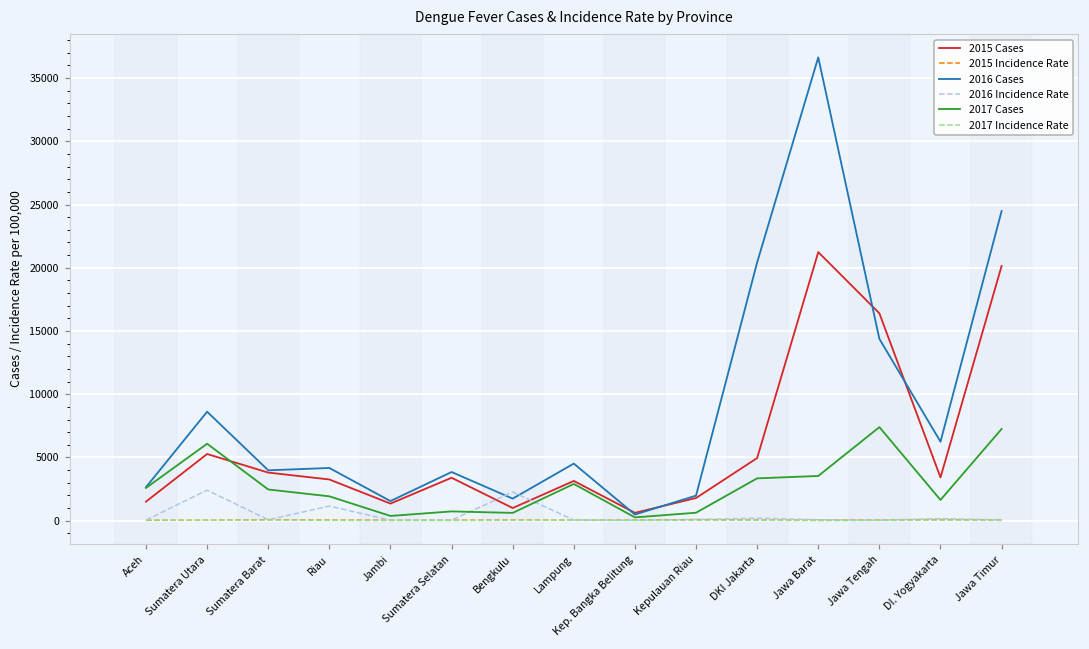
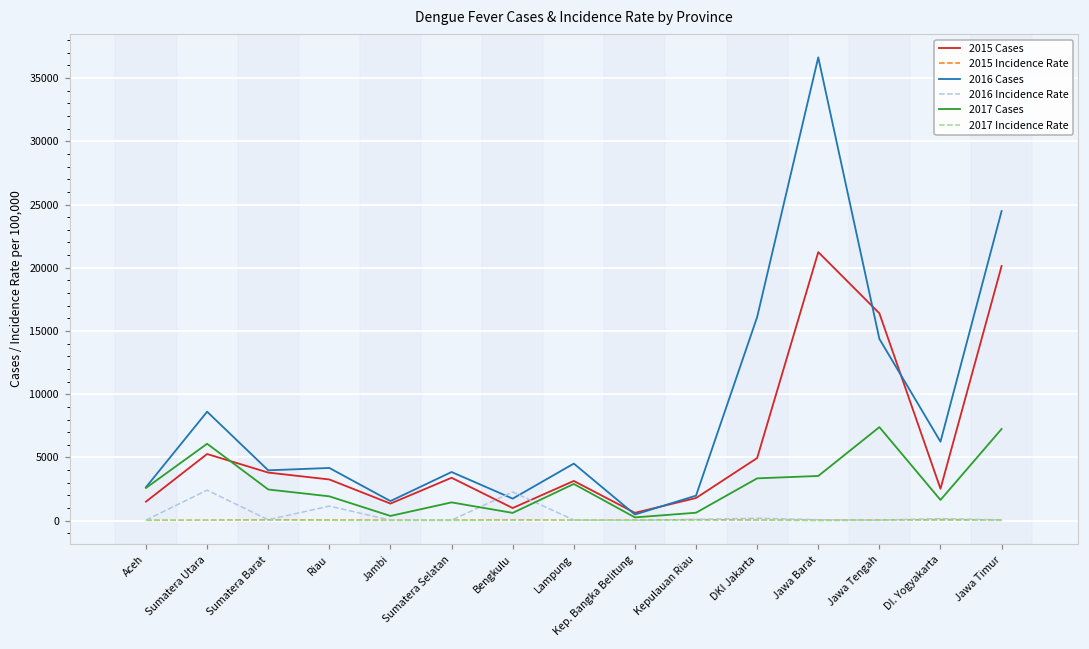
  {
    "2015 Cases": {
      "Aceh": 1500,
      "Sumatera Utara": 5300,
      "Riau": 3300,
      "Sumatera Selatan": 3400,
      "Bengkulu": 1000,
      "Lampung": 3100,
      "DKI Jakarta": 5000,
      "Jawa Barat": 21200,
      "Jawa Tengah": 16400,
-     "DI. Yogyakarta": 3400,
+     "DI. Yogyakarta": 2500,
      "Jawa Timur": 20100
    },
    "2016 Cases": {
      "Sumatera Utara": 8600,
      "Riau": 4200,
      "Sumatera Selatan": 3900,
      "Bengkulu": 1700,
      "Lampung": 4500,
-     "DKI Jakarta": 20400,
+     "DKI Jakarta": 16100,
      "Jawa Barat": 36600,
      "Jawa Tengah": 14400,
      "DI. Yogyakarta": 6200,
      "Jawa Timur": 24500
    },
    "2016 Incidence Rate": {
      "Sumatera Utara": 2400,
      "Riau": 1200,
      "Bengkulu": 2300
    },
    "2017 Cases": {
      "Sumatera Utara": 6100,
      "Sumatera Barat": 2500,
      "Riau": 1900,
      "Jambi": 400,
-     "Sumatera Selatan": 700,
+     "Sumatera Selatan": 1400,
      "Bengkulu": 600,
      "Lampung": 2900,
      "Kepulauan Riau": 600,
      "DKI Jakarta": 3400,
      "Jawa Barat": 3500,
      "Jawa Tengah": 7400,
      "DI. Yogyakarta": 1600,
      "Jawa Timur": 7300
    }
  }
